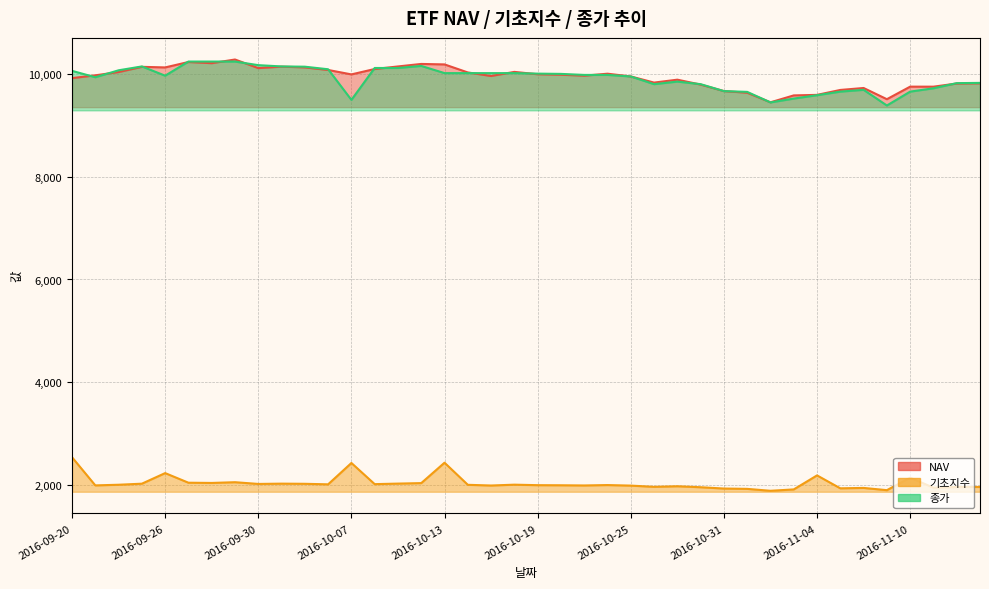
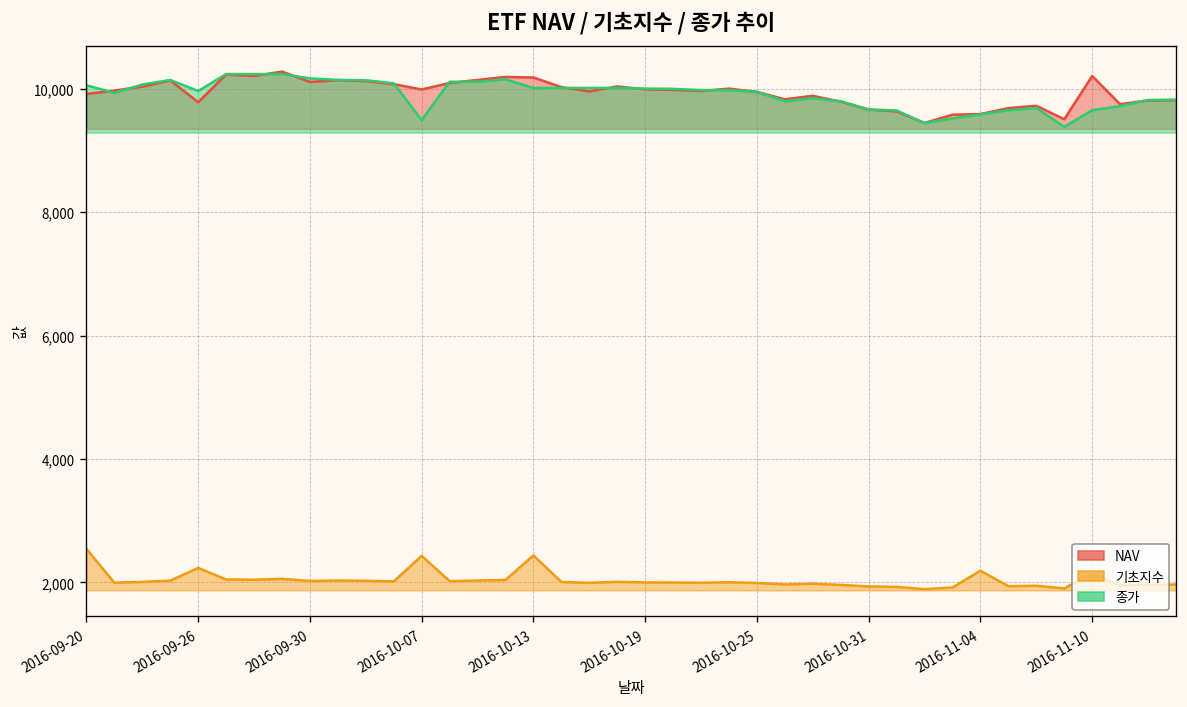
  {
    "NAV": {
      "2016-09-20": "9,900",
-     "2016-09-26": "10,100",
+     "2016-09-26": "9,800",
      "2016-09-30": "10,100",
      "2016-10-07": "10,000",
      "2016-10-13": "10,200",
-     "2016-11-10": "9,800"
+     "2016-11-10": "10,200"
    },
    "기초지수": {
      "2016-09-20": "2,500",
      "2016-09-26": "2,200",
      "2016-09-30": "2,000",
      "2016-10-07": "2,400",
      "2016-10-13": "2,400",
      "2016-10-19": "2,000",
      "2016-10-25": "2,000",
      "2016-10-31": "1,900",
      "2016-11-04": "2,200"
    },
    "종가": {
      "2016-09-20": "10,100",
      "2016-09-26": "10,000",
      "2016-09-30": "10,200",
      "2016-10-07": "9,500",
      "2016-10-13": "10,000",
      "2016-11-10": "9,700"
    }
  }
